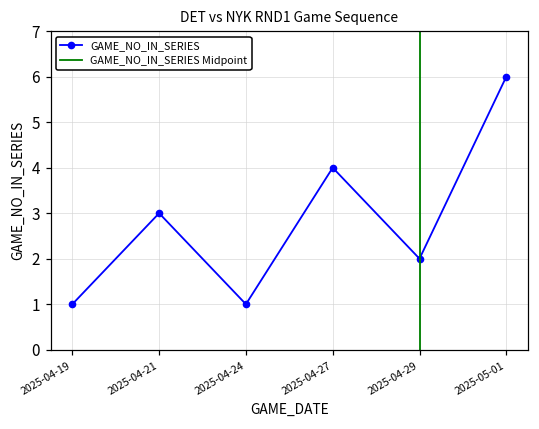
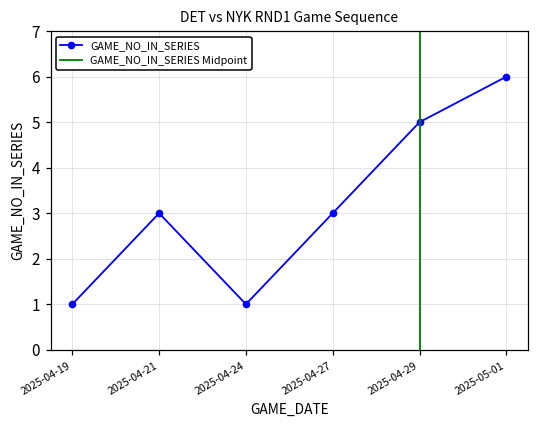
  {
    "2025-04-19": 1,
    "2025-04-21": 3,
    "2025-04-24": 1,
-   "2025-04-27": 4,
-   "2025-04-29": 2,
+   "2025-04-27": 3,
+   "2025-04-29": 5,
    "2025-05-01": 6
  }
